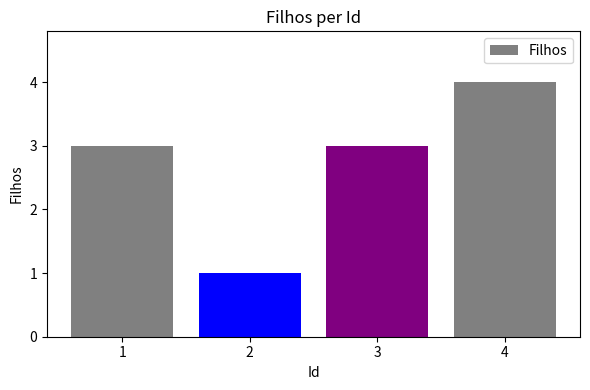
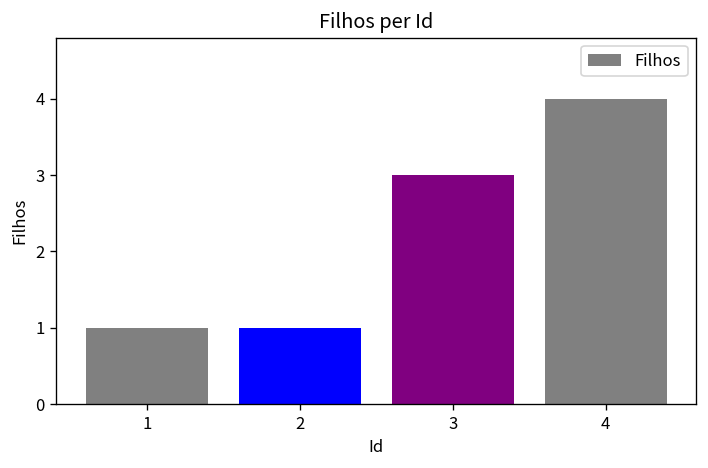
  {
-   "1": 3,
+   "1": 1,
    "2": 1,
    "3": 3,
    "4": 4
  }
